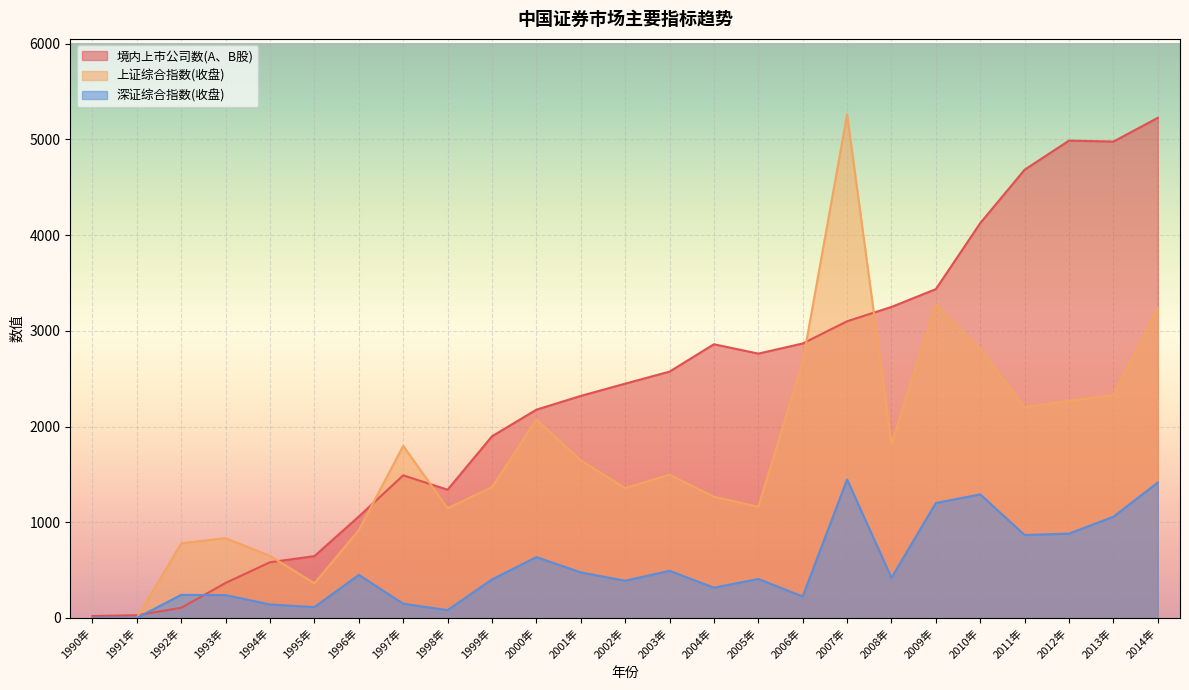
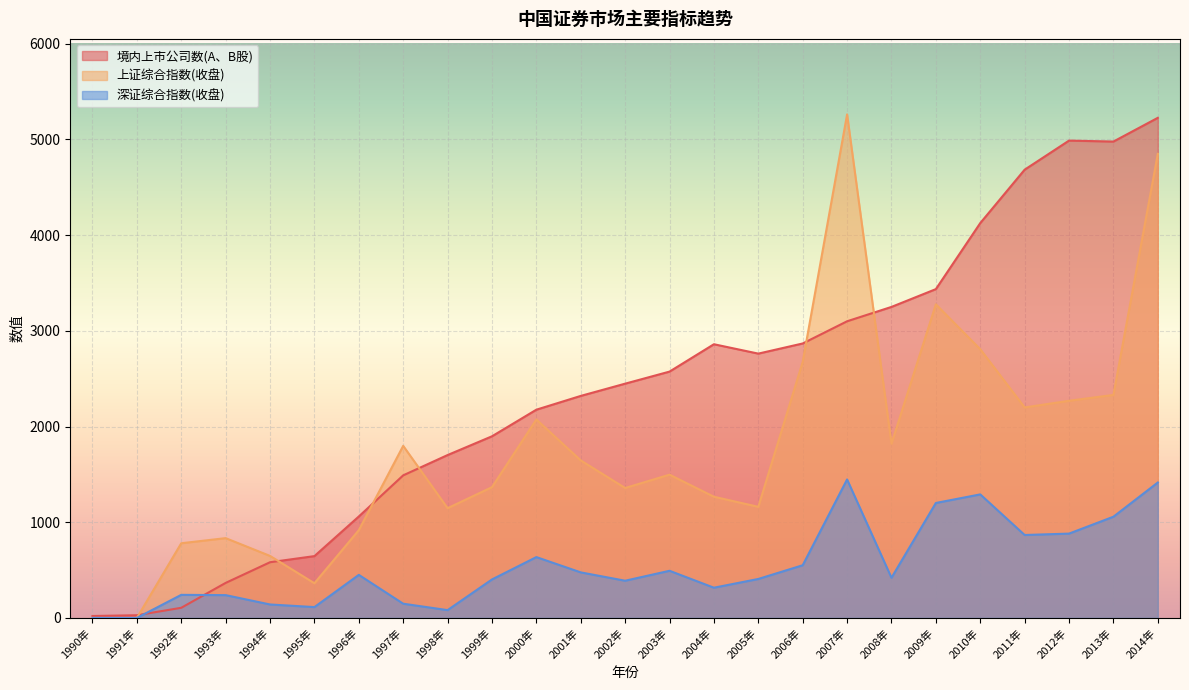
  {
    "境内上市公司数(A、B股)": {
      "1991年": 0,
      "1992年": 100,
      "1993年": 400,
      "1994年": 600,
      "1995年": 600,
      "1996年": 1100,
      "1997年": 1500,
-     "1998年": 1300,
+     "1998年": 1700,
      "1999年": 1900,
      "2000年": 2200,
      "2001年": 2300,
      "2002年": 2400,
      "2003年": 2600,
      "2004年": 2900,
      "2005年": 2800,
      "2006年": 2900,
      "2007年": 3100,
      "2008年": 3300,
      "2009年": 3400,
      "2010年": 4100,
      "2011年": 4700,
      "2012年": 5000,
      "2013年": 5000,
      "2014年": 5200
    },
    "上证综合指数(收盘)": {
      "1992年": 800,
      "1993年": 800,
      "1994年": 600,
      "1995年": 400,
      "1996年": 900,
      "1997年": 1800,
      "1998年": 1100,
      "1999年": 1400,
      "2000年": 2100,
      "2001年": 1600,
      "2002年": 1400,
      "2003年": 1500,
      "2004年": 1300,
      "2005年": 1200,
      "2006年": 2700,
      "2007年": 5300,
      "2008年": 1800,
      "2009年": 3300,
      "2010年": 2800,
      "2011年": 2200,
      "2012年": 2300,
      "2013年": 2300,
-     "2014年": 3200
+     "2014年": 4800
    },
    "深证综合指数(收盘)": {
      "1992年": 200,
      "1993年": 200,
      "1994年": 100,
      "1995年": 100,
      "1996年": 500,
      "1997年": 100,
      "1998年": 100,
      "1999年": 400,
      "2000年": 600,
      "2001年": 500,
      "2002年": 400,
      "2003年": 500,
      "2004年": 300,
      "2005年": 400,
-     "2006年": 200,
+     "2006年": 600,
      "2007年": 1400,
      "2008年": 400,
      "2009年": 1200,
      "2010年": 1300,
      "2011年": 900,
      "2012年": 900,
      "2013年": 1100,
      "2014年": 1400
    }
  }
